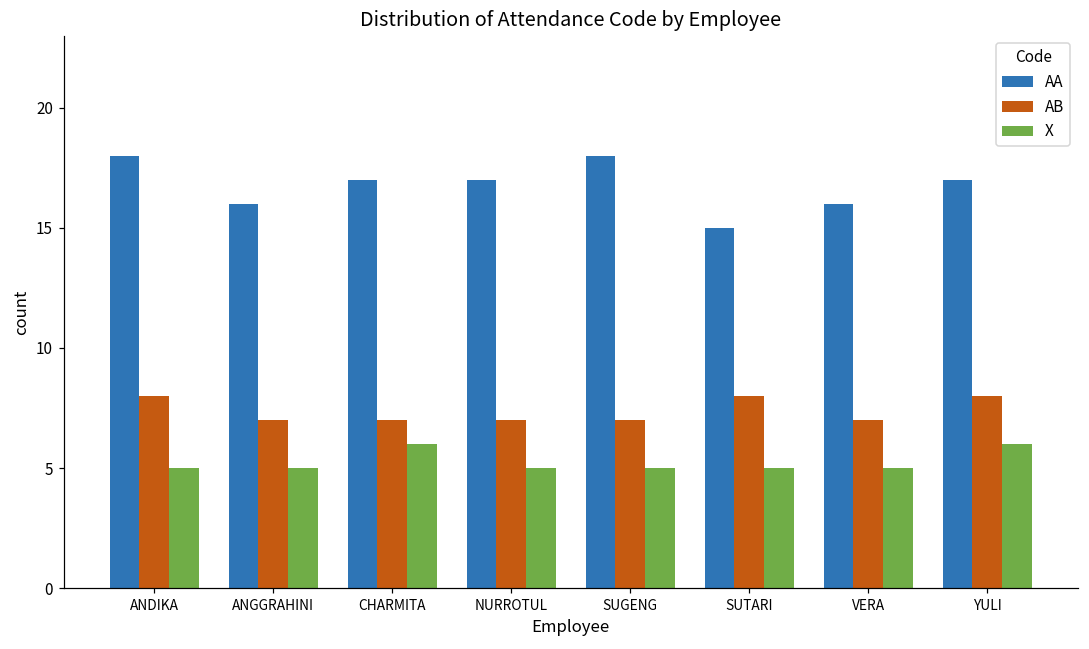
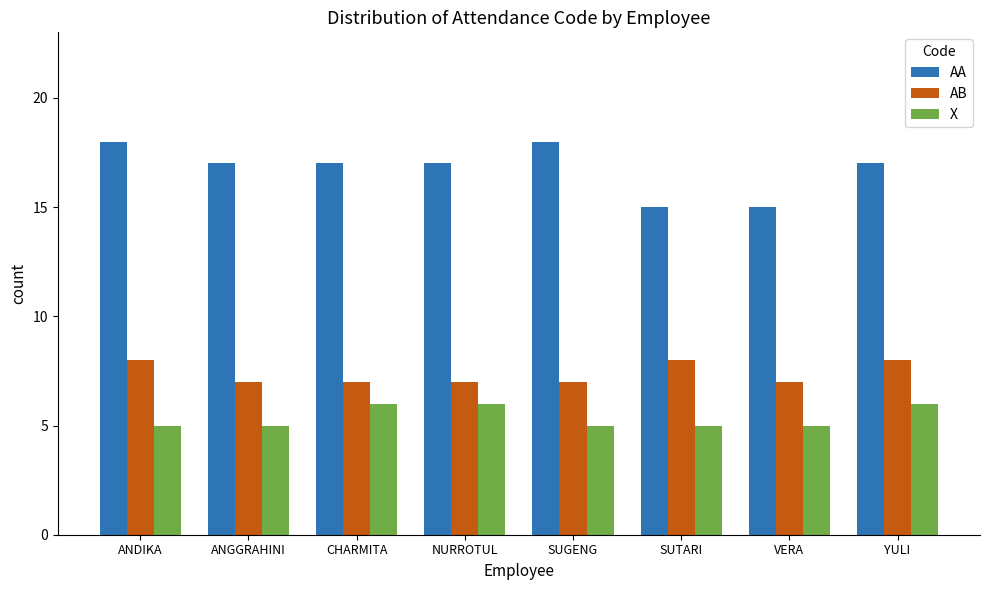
  {
    "AA": {
      "ANDIKA": 18,
-     "ANGGRAHINI": 16,
+     "ANGGRAHINI": 17,
      "CHARMITA": 17,
      "NURROTUL": 17,
      "SUGENG": 18,
      "SUTARI": 15,
-     "VERA": 16,
+     "VERA": 15,
      "YULI": 17
    },
    "AB": {
      "ANDIKA": 8,
      "ANGGRAHINI": 7,
      "CHARMITA": 7,
      "NURROTUL": 7,
      "SUGENG": 7,
      "SUTARI": 8,
      "VERA": 7,
      "YULI": 8
    },
    "X": {
      "ANDIKA": 5,
      "ANGGRAHINI": 5,
      "CHARMITA": 6,
-     "NURROTUL": 5,
+     "NURROTUL": 6,
      "SUGENG": 5,
      "SUTARI": 5,
      "VERA": 5,
      "YULI": 6
    }
  }
